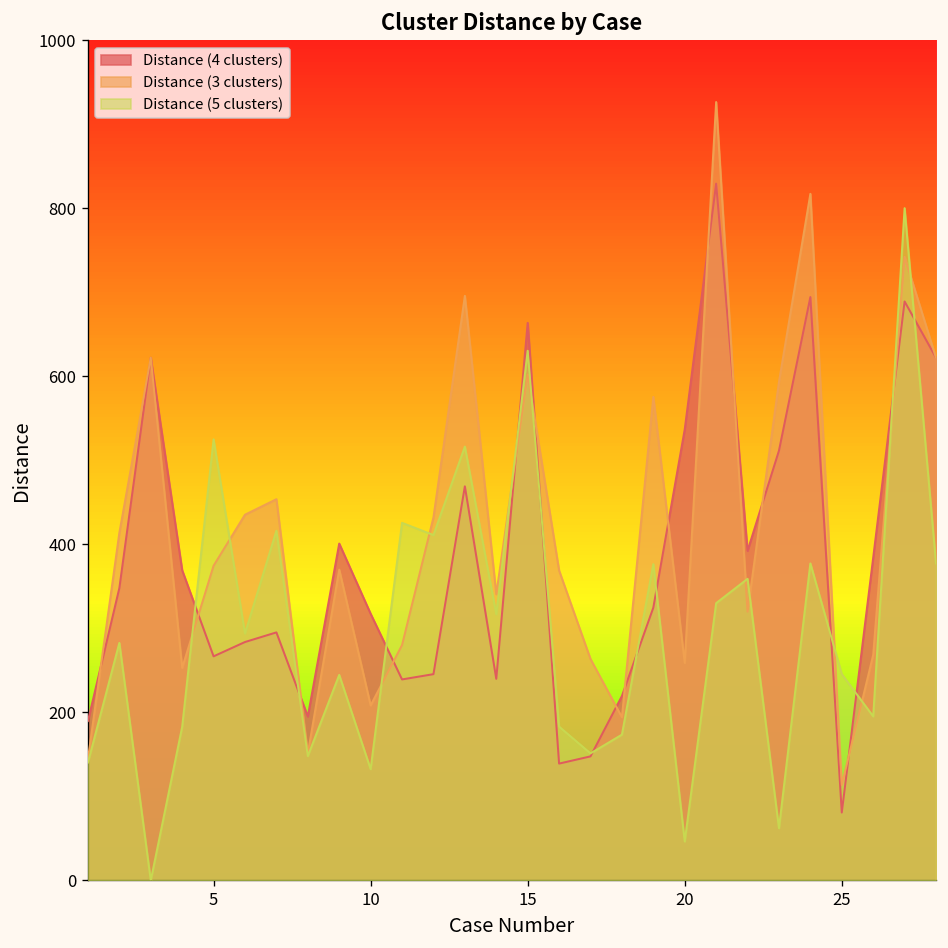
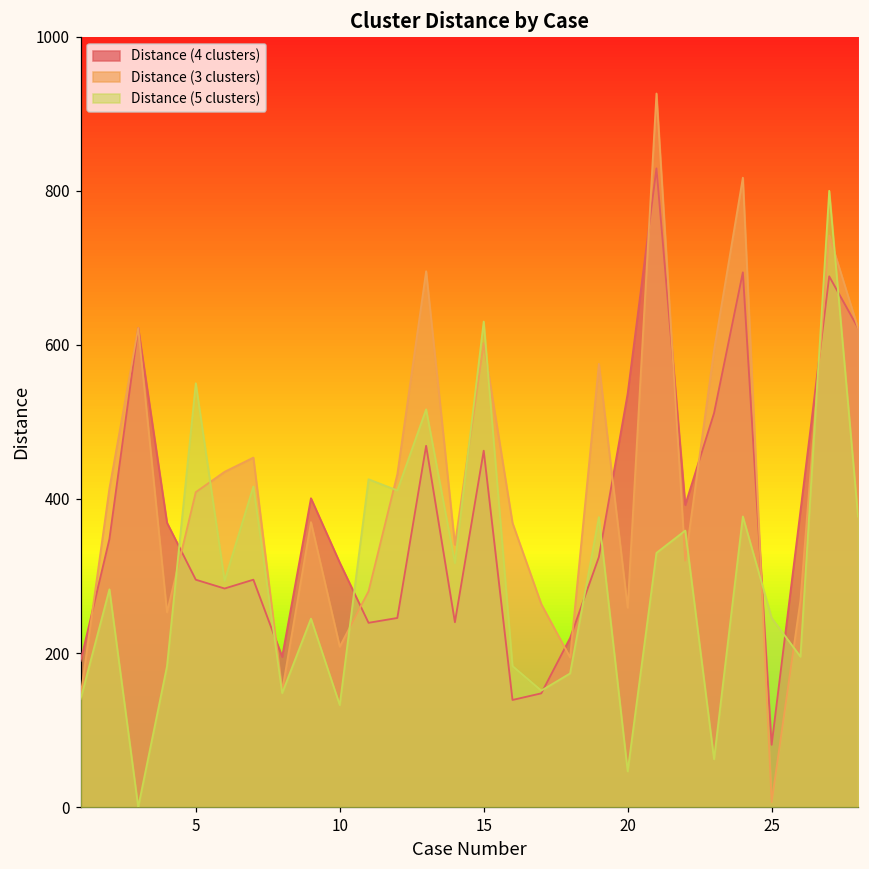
  {
    "Distance (4 clusters)": {
-     "5": 270,
+     "5": 300,
      "10": 320,
-     "15": 660,
+     "15": 460,
      "20": 540,
      "25": 80
    },
    "Distance (3 clusters)": {
-     "5": 370,
+     "5": 410,
      "10": 210,
      "15": 600,
      "20": 260,
-     "25": 110
+     "25": 10
    },
    "Distance (5 clusters)": {
-     "5": 520,
+     "5": 550,
      "10": 130,
      "15": 630,
      "20": 50,
      "25": 250
    }
  }
